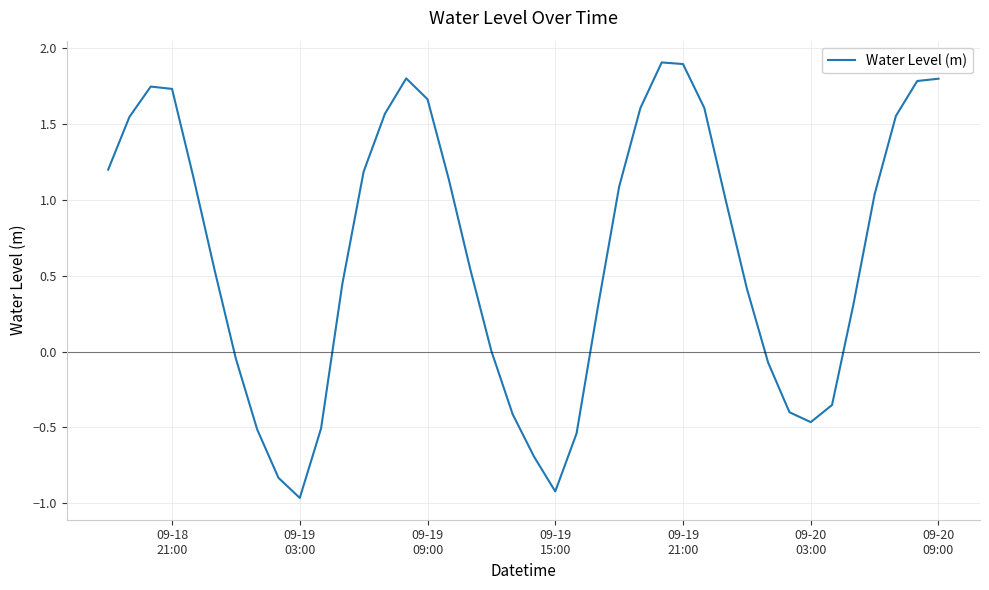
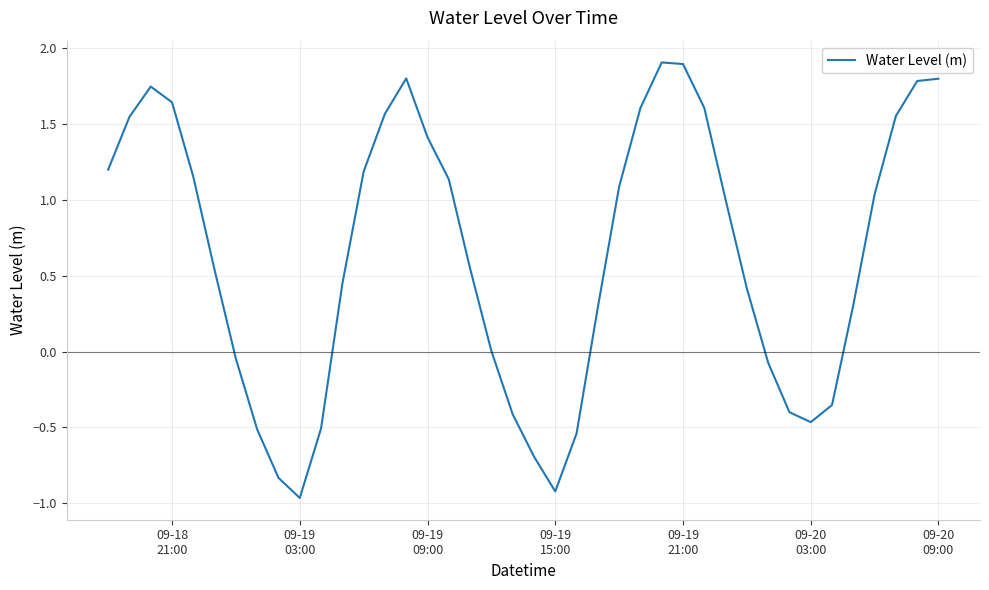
  {
-   "09-18 21:00": 1.73,
+   "09-18 21:00": 1.64,
    "09-19 03:00": -0.96,
-   "09-19 09:00": 1.66,
+   "09-19 09:00": 1.41,
    "09-19 15:00": -0.92,
    "09-19 21:00": 1.89,
    "09-20 03:00": -0.46,
    "09-20 09:00": 1.80
  }
